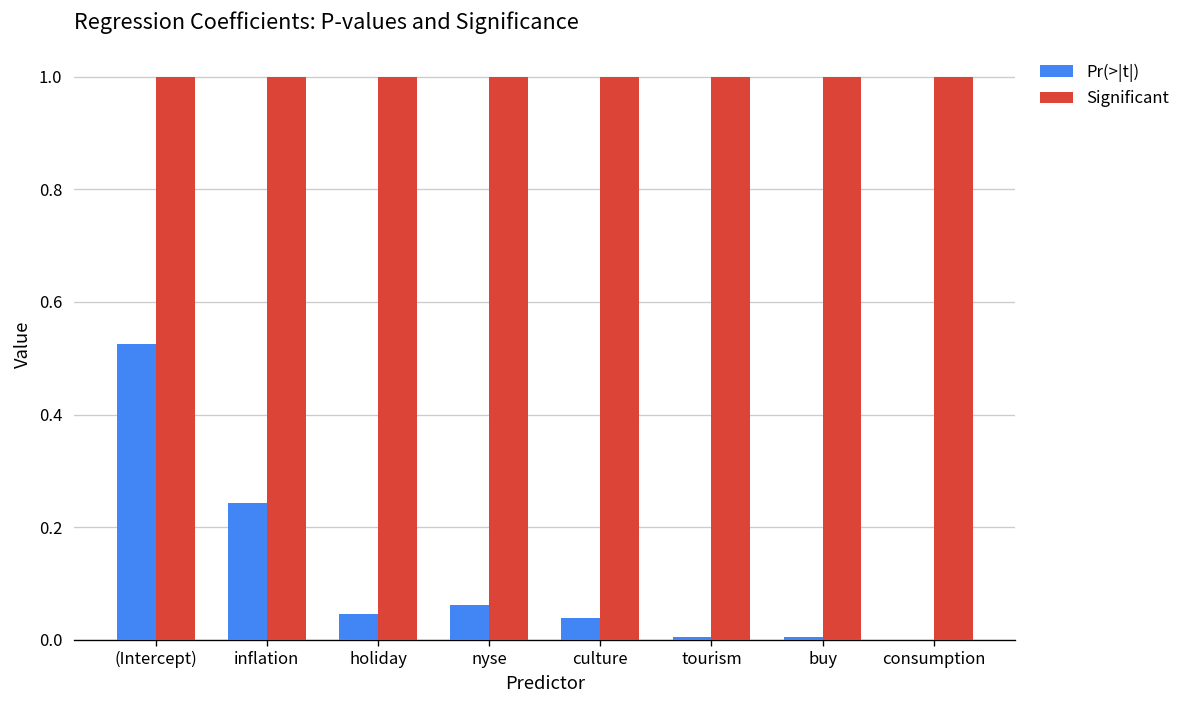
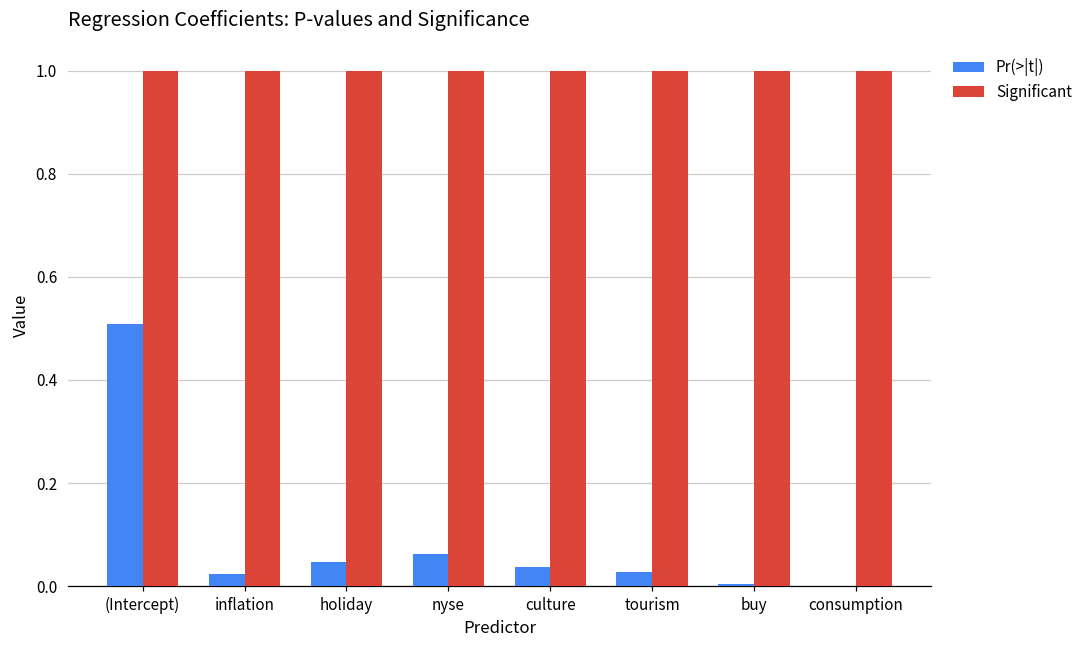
  {
    "Pr(>|t|)": {
-     "(Intercept)": 0.53,
-     "inflation": 0.24,
+     "(Intercept)": 0.51,
+     "inflation": 0.02,
      "holiday": 0.05,
      "nyse": 0.06,
      "culture": 0.04,
-     "tourism": 0.01
+     "tourism": 0.03
    },
    "Significant": {
      "(Intercept)": 1.00,
      "inflation": 1.00,
      "holiday": 1.00,
      "nyse": 1.00,
      "culture": 1.00,
      "tourism": 1.00,
      "buy": 1.00,
      "consumption": 1.00
    }
  }
